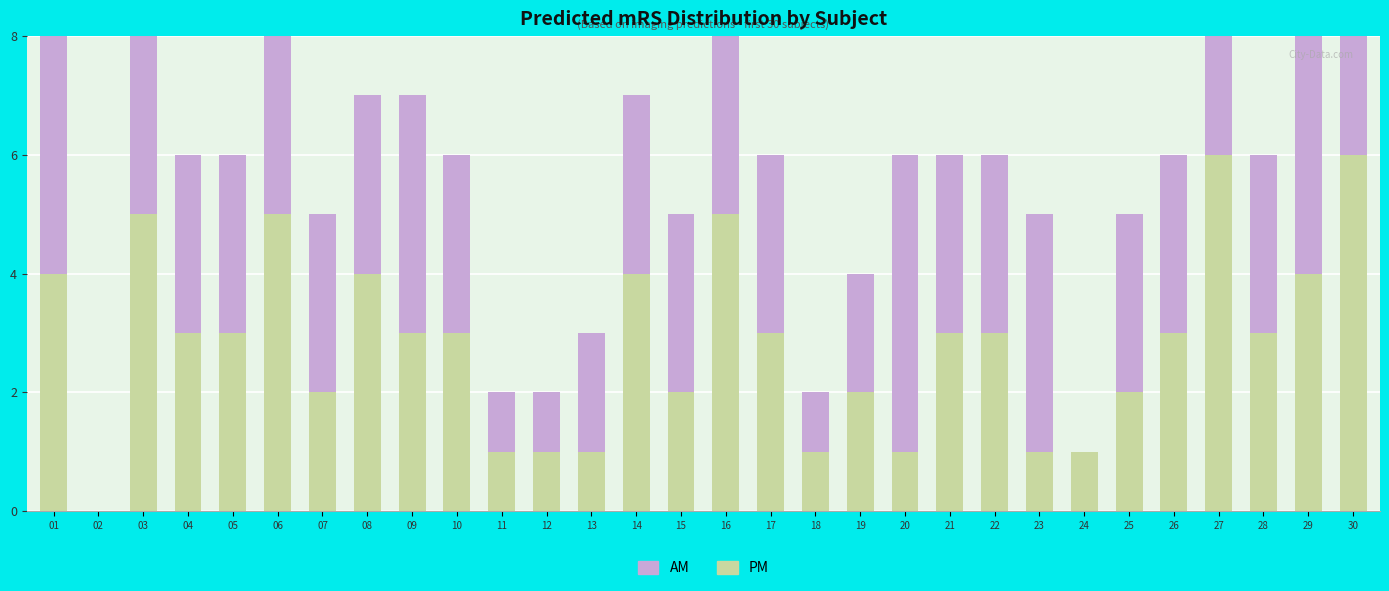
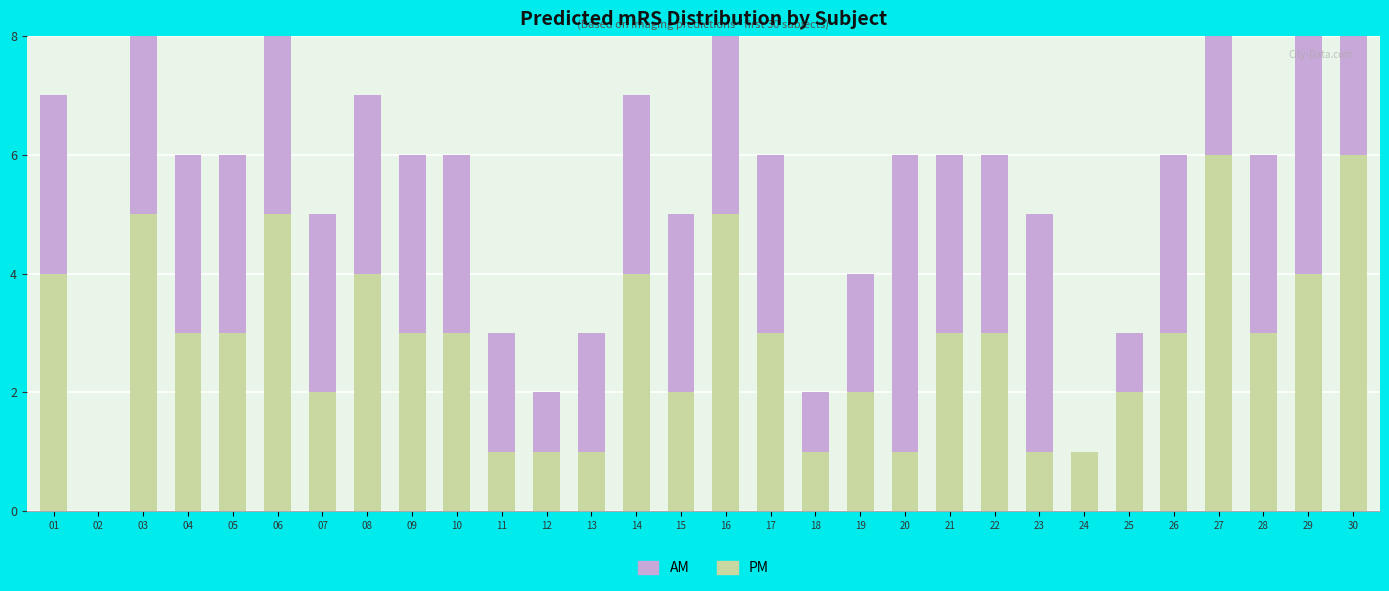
  {
    "PM": {
      "01": 4,
      "02": 0,
      "03": 5,
      "04": 3,
      "05": 3,
      "06": 5,
      "07": 2,
      "08": 4,
      "09": 3,
      "10": 3,
      "11": 1,
      "12": 1,
      "13": 1,
      "14": 4,
      "15": 2,
      "16": 5,
      "17": 3,
      "18": 1,
      "19": 2,
      "20": 1,
      "21": 3,
      "22": 3,
      "23": 1,
      "24": 1,
      "25": 2,
      "26": 3,
      "27": 6,
      "28": 3,
      "29": 4,
      "30": 6
    },
    "AM": {
-     "01": 4,
+     "01": 3,
      "02": 0,
      "04": 3,
      "05": 3,
      "07": 3,
      "08": 3,
-     "09": 4,
+     "09": 3,
      "10": 3,
-     "11": 1,
+     "11": 2,
      "12": 1,
      "13": 2,
      "14": 3,
      "15": 3,
      "17": 3,
      "18": 1,
      "19": 2,
      "20": 5,
      "21": 3,
      "22": 3,
      "23": 4,
      "24": 0,
-     "25": 3,
+     "25": 1,
      "26": 3,
      "28": 3,
      "29": 4
    }
  }
